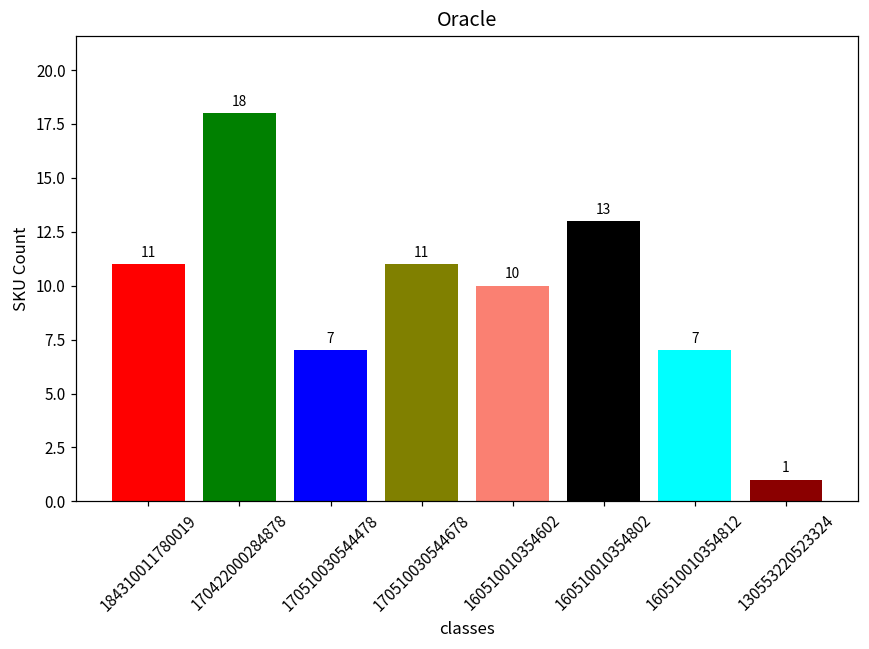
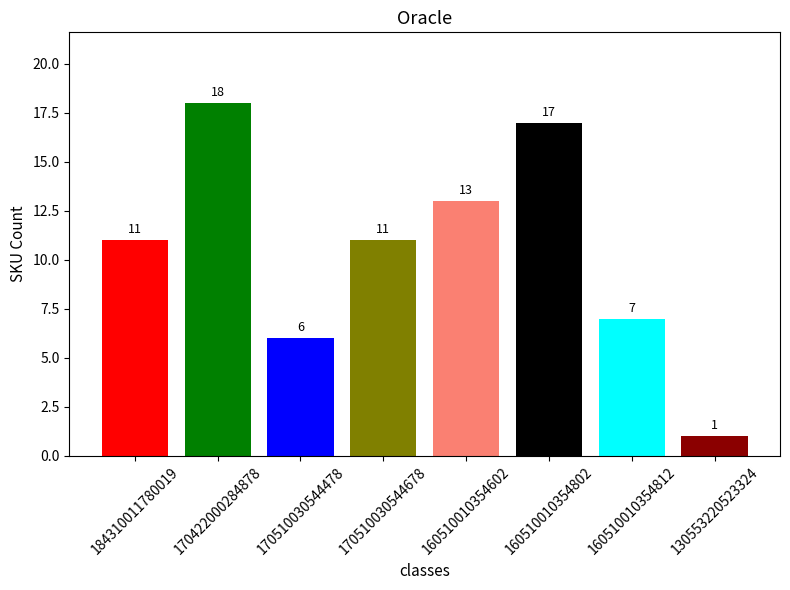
  {
    "184310011780019": 11,
    "170422000284878": 18,
-   "170510030544478": 7,
+   "170510030544478": 6,
    "170510030544678": 11,
-   "160510010354602": 10,
-   "160510010354802": 13,
+   "160510010354602": 13,
+   "160510010354802": 17,
    "160510010354812": 7,
    "130553220523324": 1
  }
